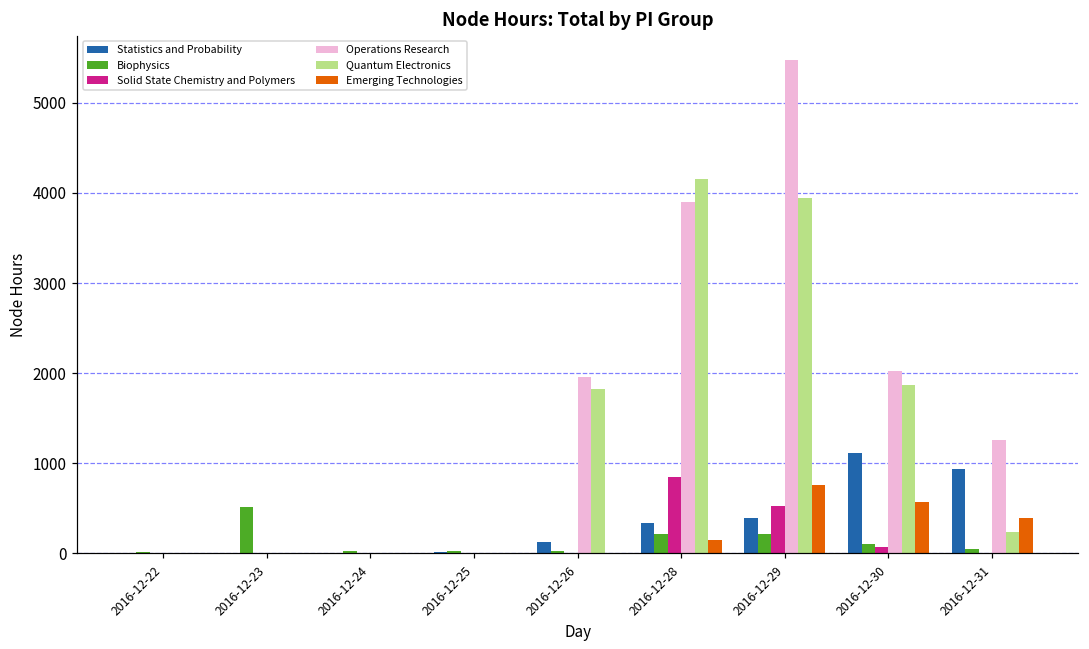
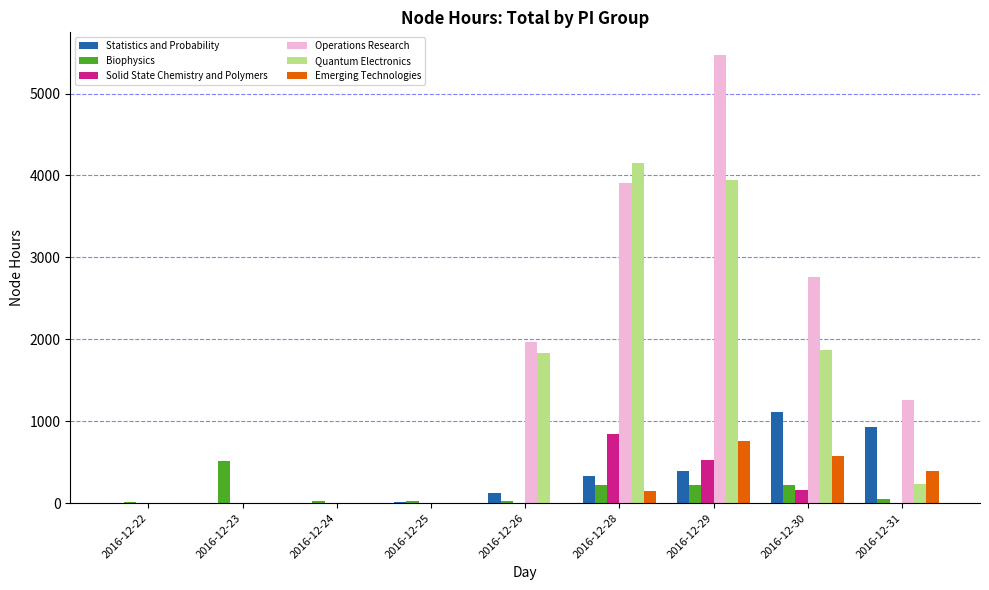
  {
    "Statistics and Probability": {
      "2016-12-22": 0,
      "2016-12-23": 0,
      "2016-12-24": 0,
      "2016-12-26": 100,
      "2016-12-28": 300,
      "2016-12-29": 400,
      "2016-12-30": 1100,
      "2016-12-31": 900
    },
    "Biophysics": {
      "2016-12-23": 500,
      "2016-12-28": 200,
      "2016-12-29": 200,
-     "2016-12-30": 100,
+     "2016-12-30": 200,
      "2016-12-31": 100
    },
    "Solid State Chemistry and Polymers": {
      "2016-12-22": 0,
      "2016-12-23": 0,
      "2016-12-24": 0,
      "2016-12-25": 0,
      "2016-12-26": 0,
      "2016-12-28": 800,
      "2016-12-29": 500,
-     "2016-12-30": 100,
+     "2016-12-30": 200,
      "2016-12-31": 0
    },
    "Operations Research": {
      "2016-12-22": 0,
      "2016-12-23": 0,
      "2016-12-24": 0,
      "2016-12-25": 0,
      "2016-12-26": 2000,
      "2016-12-28": 3900,
      "2016-12-29": 5500,
-     "2016-12-30": 2000,
+     "2016-12-30": 2800,
      "2016-12-31": 1300
    },
    "Quantum Electronics": {
      "2016-12-22": 0,
      "2016-12-23": 0,
      "2016-12-24": 0,
      "2016-12-25": 0,
      "2016-12-26": 1800,
      "2016-12-28": 4200,
      "2016-12-29": 3900,
      "2016-12-30": 1900,
      "2016-12-31": 200
    },
    "Emerging Technologies": {
      "2016-12-22": 0,
      "2016-12-23": 0,
      "2016-12-24": 0,
      "2016-12-25": 0,
      "2016-12-26": 0,
      "2016-12-28": 200,
      "2016-12-29": 800,
      "2016-12-30": 600,
      "2016-12-31": 400
    }
  }
